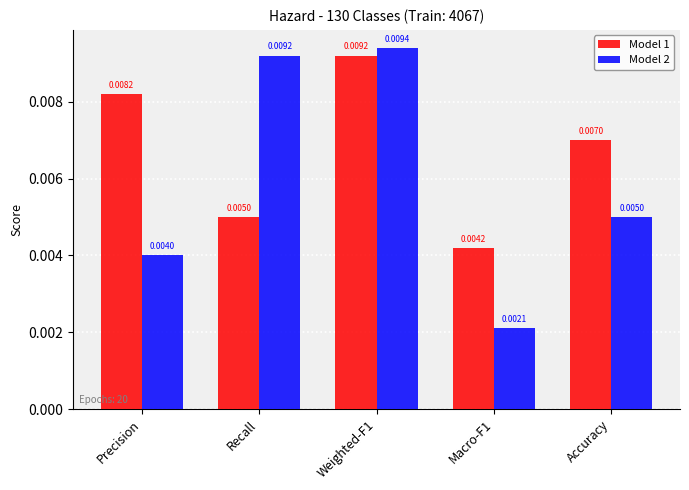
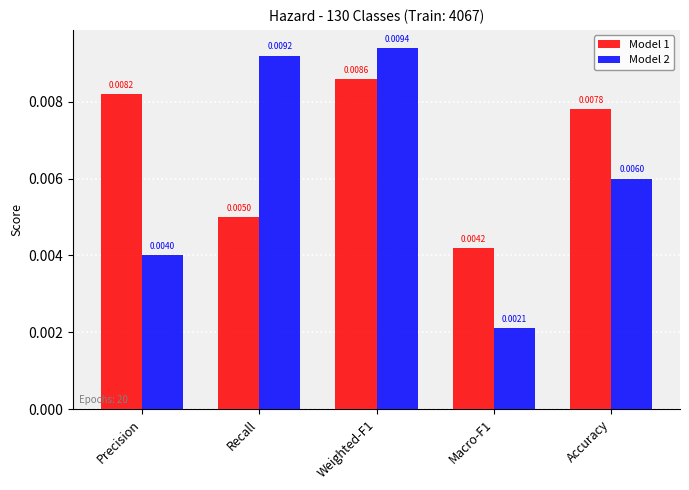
  {
    "Model 1": {
      "Precision": 0.0082,
      "Recall": 0.0050,
-     "Weighted-F1": 0.0092,
+     "Weighted-F1": 0.0086,
      "Macro-F1": 0.0042,
-     "Accuracy": 0.0070
+     "Accuracy": 0.0078
    },
    "Model 2": {
      "Precision": 0.0040,
      "Recall": 0.0092,
      "Weighted-F1": 0.0094,
      "Macro-F1": 0.0021,
-     "Accuracy": 0.0050
+     "Accuracy": 0.0060
    }
  }
